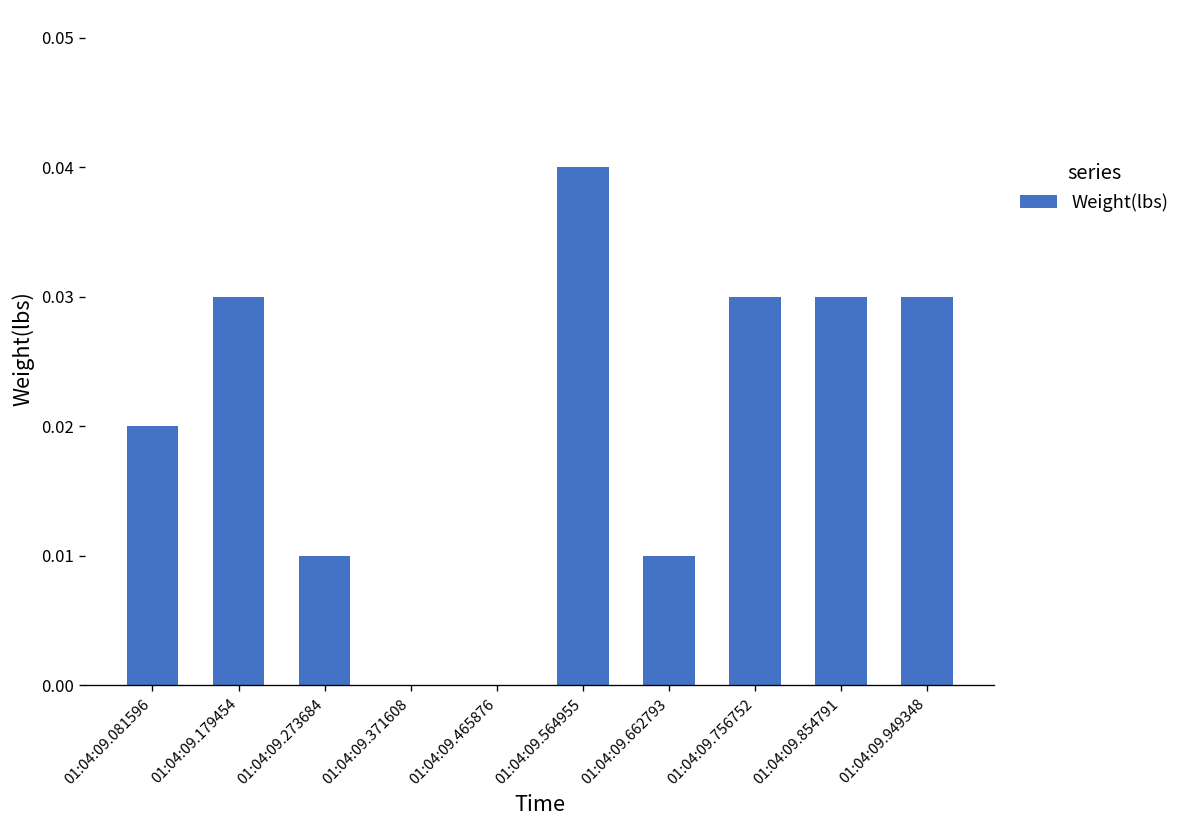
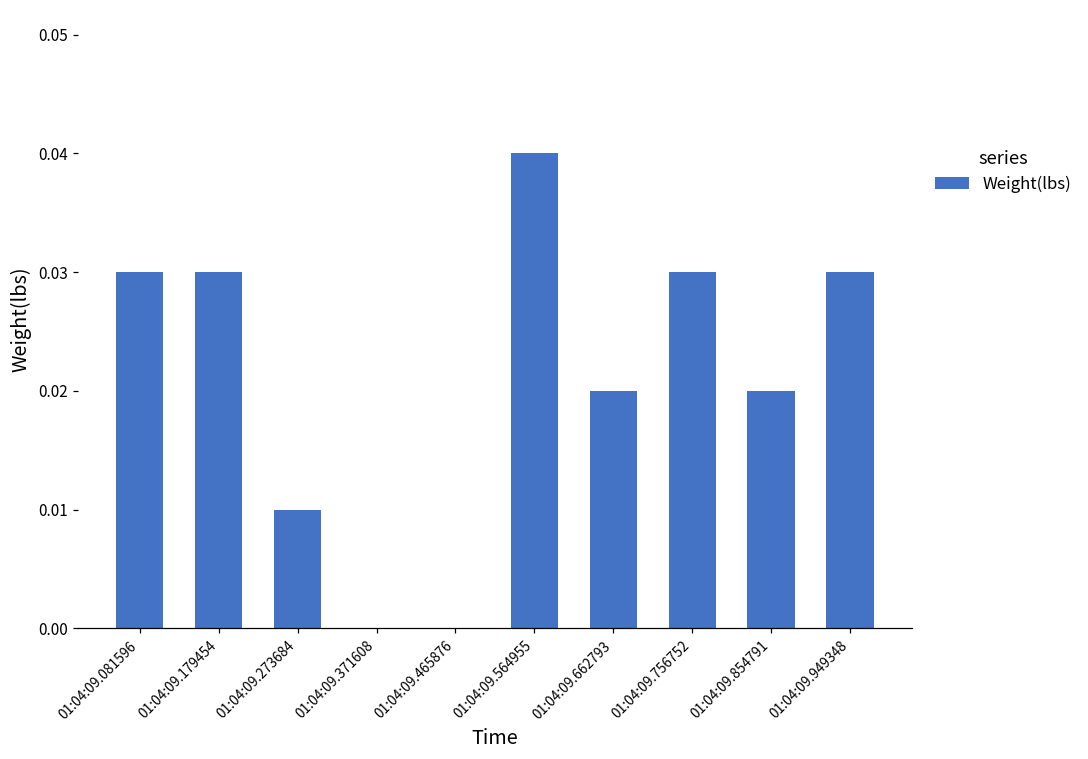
  {
-   "01:04:09.081596": 0.02,
+   "01:04:09.081596": 0.03,
    "01:04:09.179454": 0.03,
    "01:04:09.273684": 0.01,
    "01:04:09.371608": 0.00,
    "01:04:09.465876": 0.00,
    "01:04:09.564955": 0.04,
-   "01:04:09.662793": 0.01,
+   "01:04:09.662793": 0.02,
    "01:04:09.756752": 0.03,
-   "01:04:09.854791": 0.03,
+   "01:04:09.854791": 0.02,
    "01:04:09.949348": 0.03
  }
